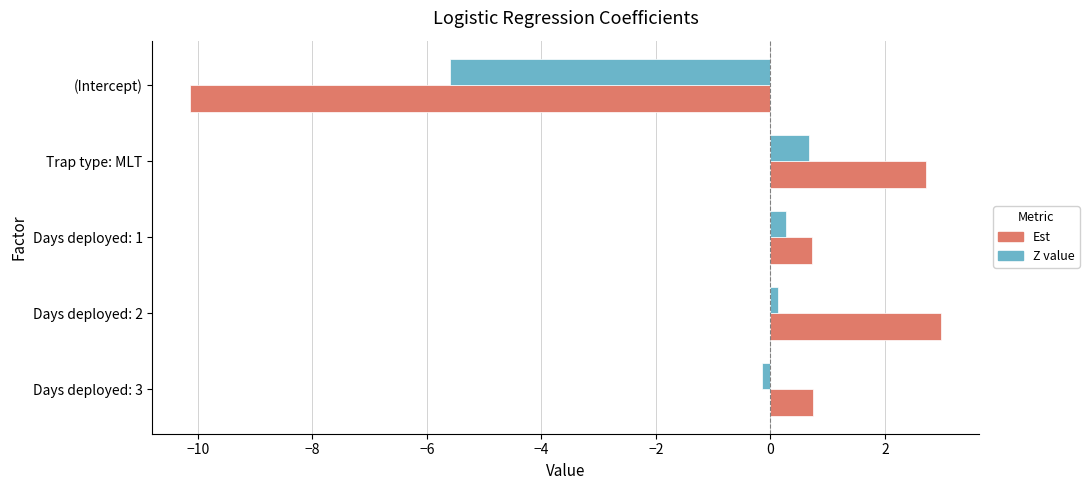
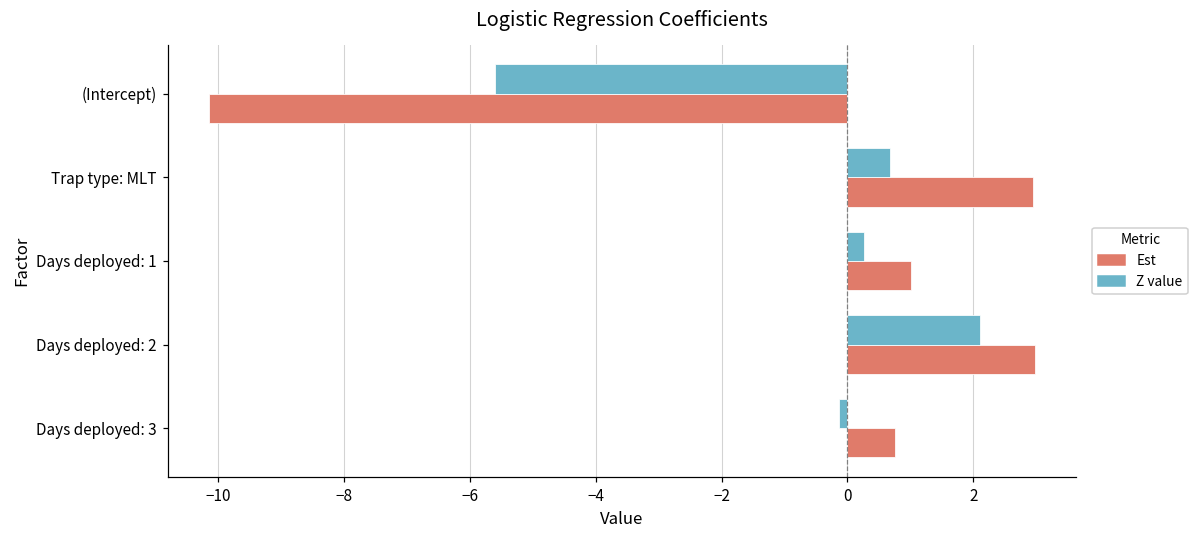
  {
    "Est": {
      "(Intercept)": -10.1,
-     "Trap type: MLT": 2.7,
-     "Days deployed: 1": 0.7,
+     "Trap type: MLT": 2.9,
+     "Days deployed: 1": 1.0,
      "Days deployed: 2": 3.0,
      "Days deployed: 3": 0.8
    },
    "Z value": {
      "(Intercept)": -5.6,
      "Trap type: MLT": 0.7,
      "Days deployed: 1": 0.3,
-     "Days deployed: 2": 0.1,
+     "Days deployed: 2": 2.1,
      "Days deployed: 3": -0.1
    }
  }
